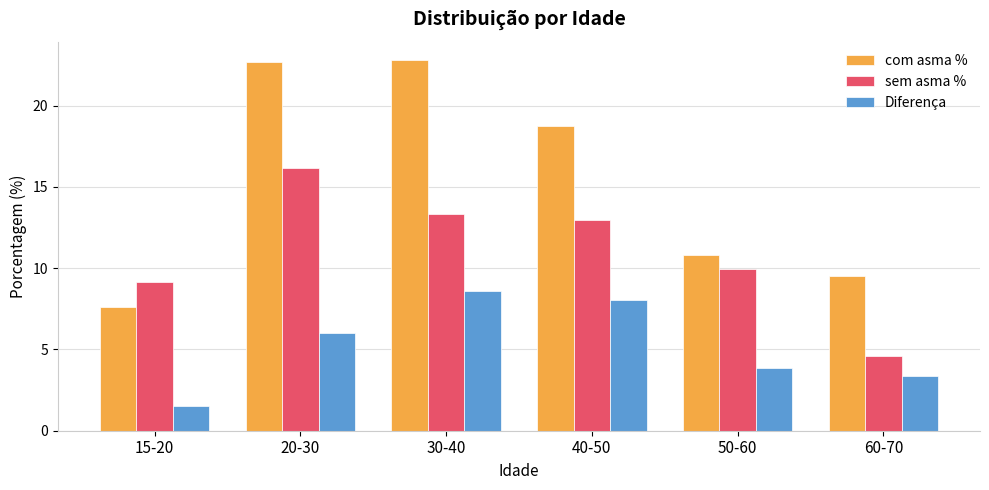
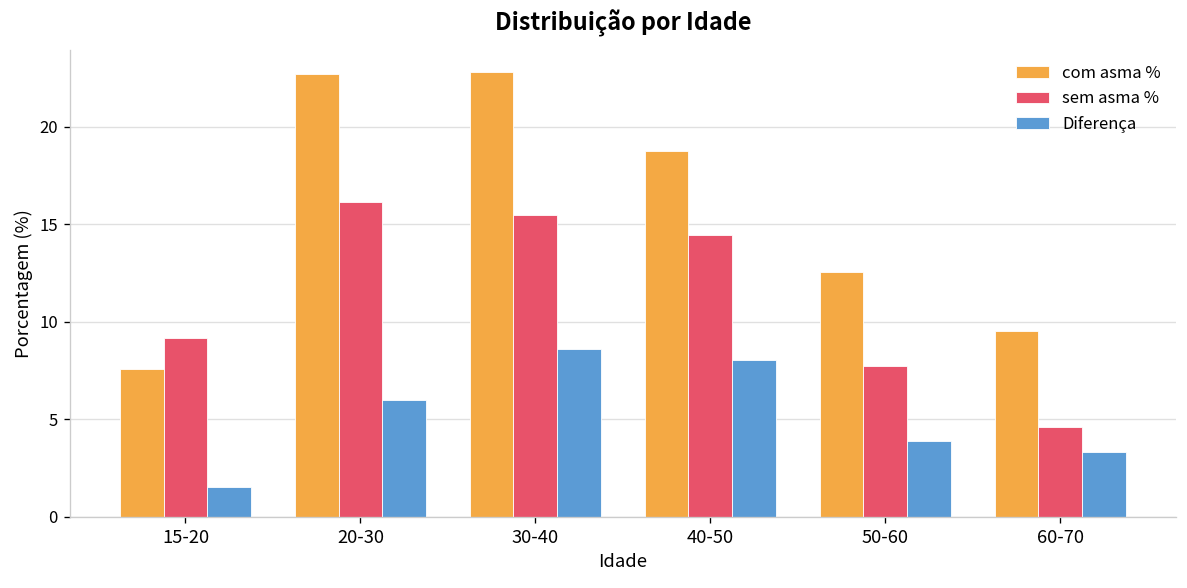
  {
    "com asma %": {
      "15-20": 7.6,
      "20-30": 22.7,
      "30-40": 22.8,
      "40-50": 18.8,
-     "50-60": 10.8,
+     "50-60": 12.6,
      "60-70": 9.5
    },
    "sem asma %": {
      "15-20": 9.1,
      "20-30": 16.1,
-     "30-40": 13.3,
-     "40-50": 12.9,
-     "50-60": 9.9,
+     "30-40": 15.5,
+     "40-50": 14.4,
+     "50-60": 7.7,
      "60-70": 4.6
    },
    "Diferença": {
      "15-20": 1.5,
      "20-30": 6.0,
      "30-40": 8.6,
      "40-50": 8.1,
      "50-60": 3.9,
      "60-70": 3.3
    }
  }
